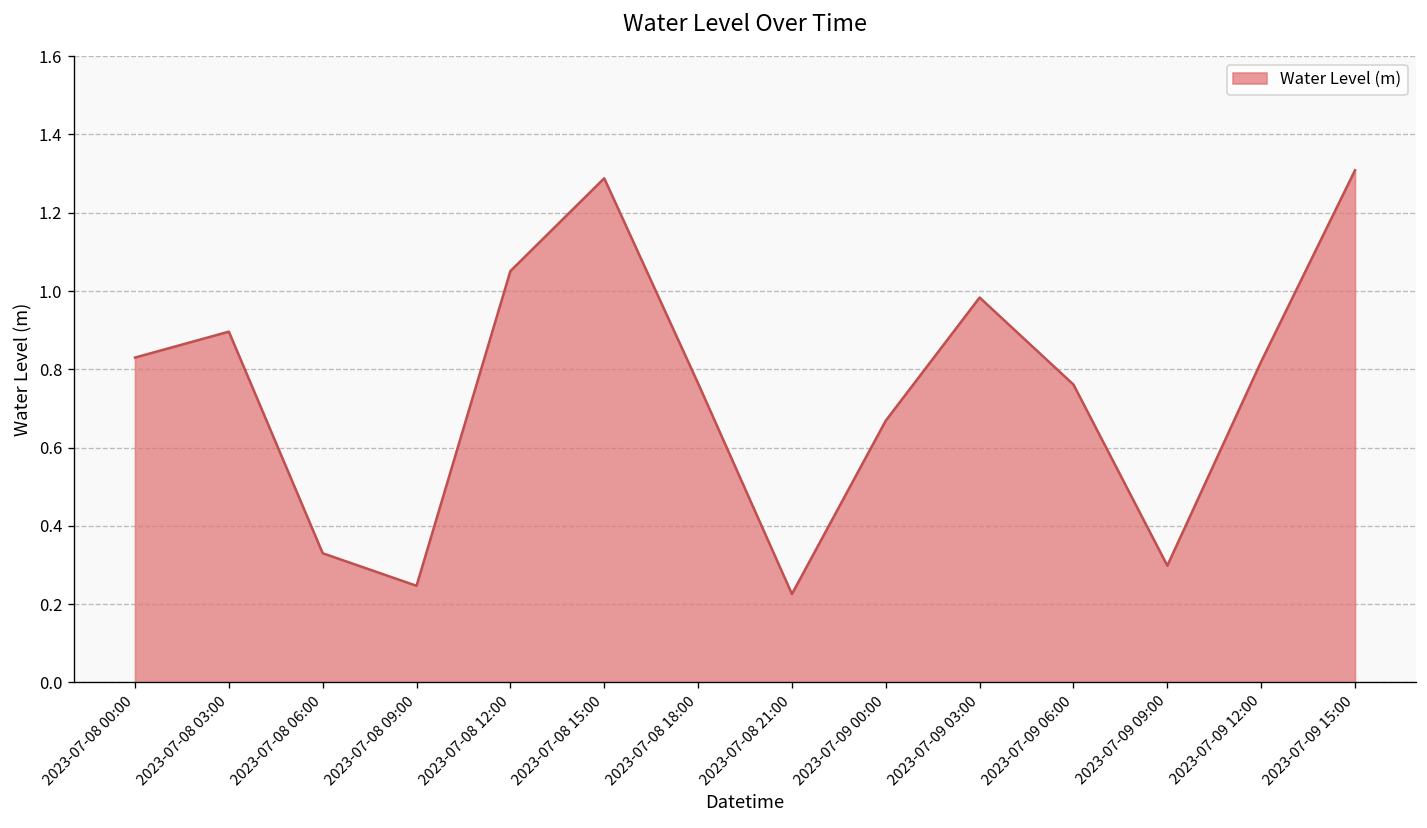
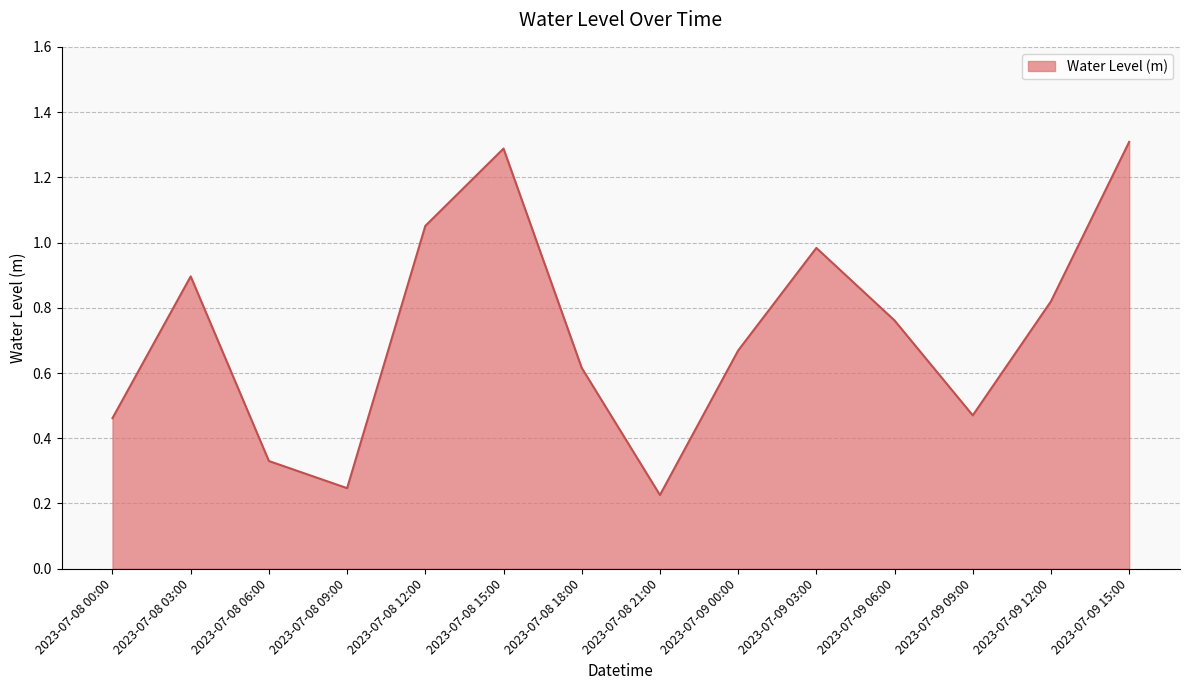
  {
-   "2023-07-08 00:00": 0.83,
+   "2023-07-08 00:00": 0.46,
    "2023-07-08 03:00": 0.90,
    "2023-07-08 06:00": 0.33,
    "2023-07-08 09:00": 0.25,
    "2023-07-08 12:00": 1.05,
    "2023-07-08 15:00": 1.29,
-   "2023-07-08 18:00": 0.76,
+   "2023-07-08 18:00": 0.62,
    "2023-07-08 21:00": 0.23,
    "2023-07-09 00:00": 0.67,
    "2023-07-09 03:00": 0.98,
    "2023-07-09 06:00": 0.76,
-   "2023-07-09 09:00": 0.30,
+   "2023-07-09 09:00": 0.47,
    "2023-07-09 12:00": 0.82,
    "2023-07-09 15:00": 1.31
  }
